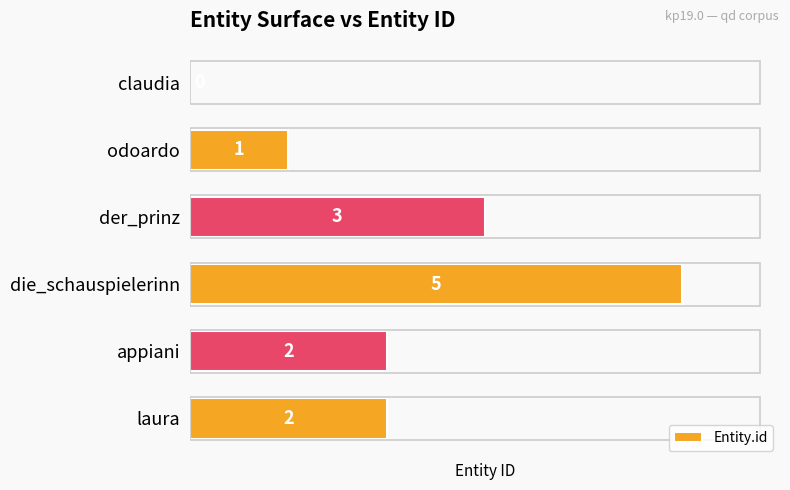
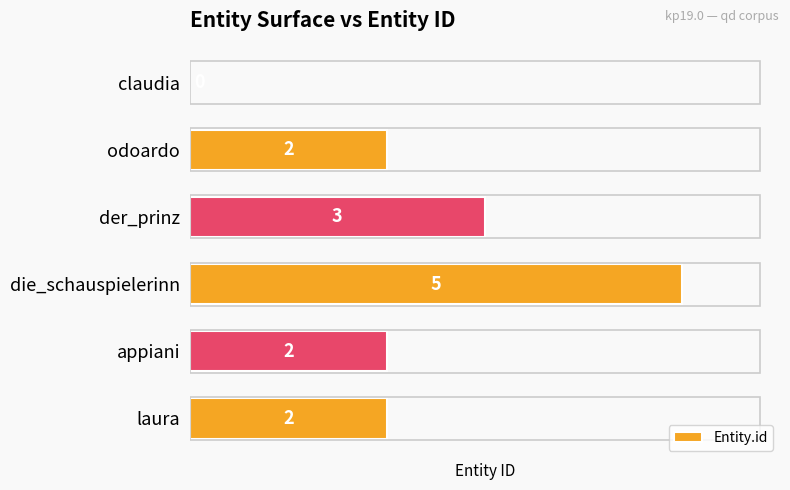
  {
-   "odoardo": 1,
+   "odoardo": 2,
    "der_prinz": 3,
    "die_schauspielerinn": 5,
    "appiani": 2,
    "laura": 2
  }
